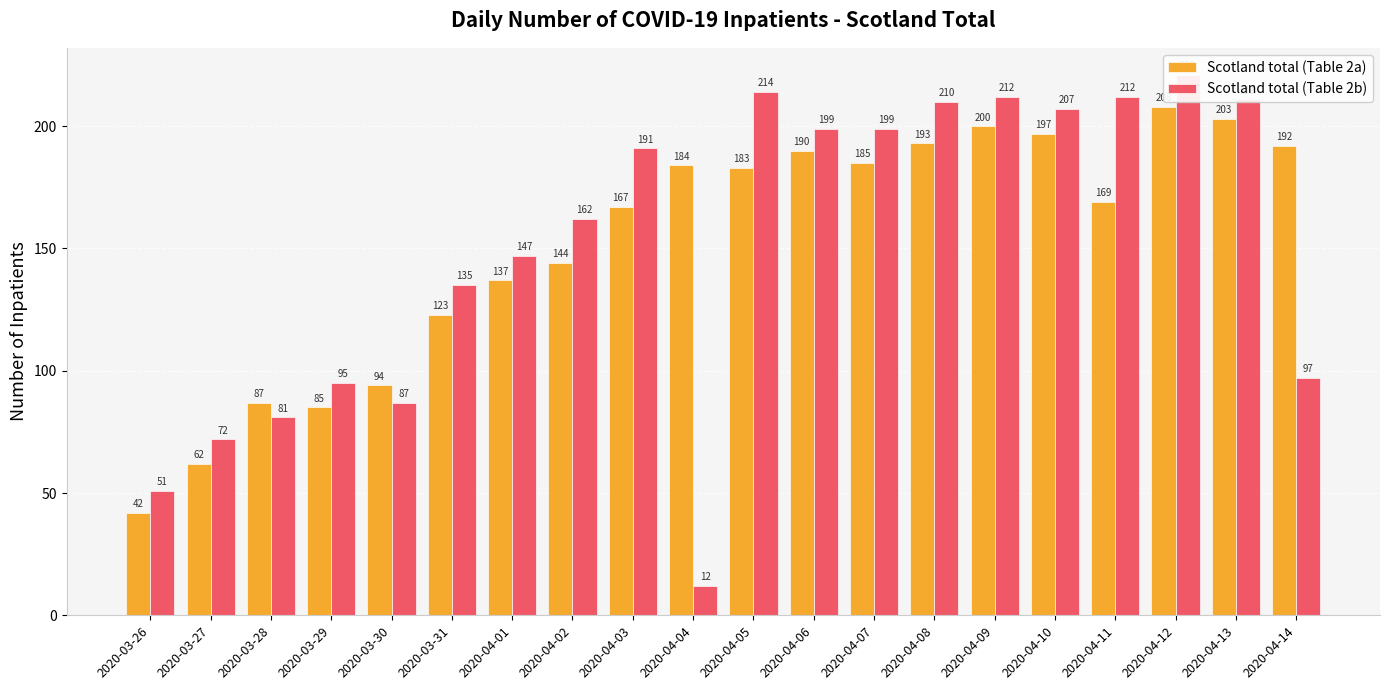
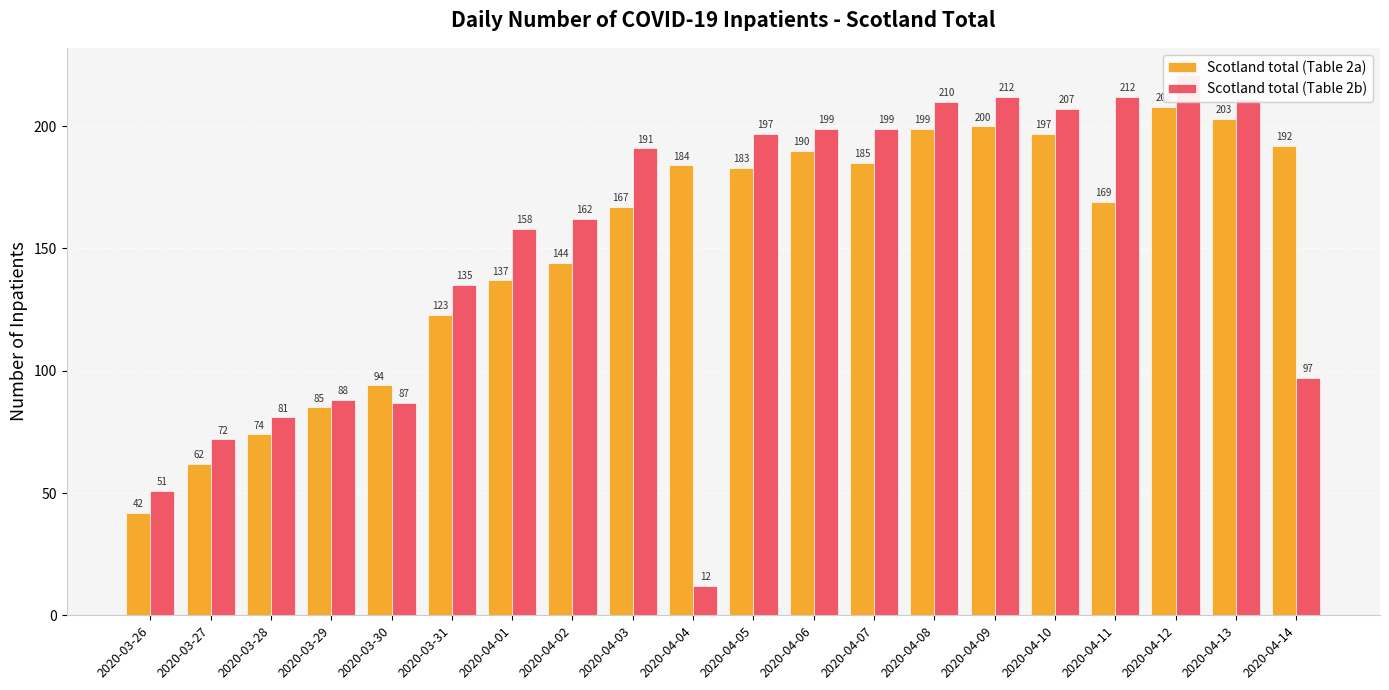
  {
    "Scotland total (Table 2a)": {
      "2020-03-26": 42,
      "2020-03-27": 62,
-     "2020-03-28": 87,
+     "2020-03-28": 74,
      "2020-03-29": 85,
      "2020-03-30": 94,
      "2020-03-31": 123,
      "2020-04-01": 137,
      "2020-04-02": 144,
      "2020-04-03": 167,
      "2020-04-04": 184,
      "2020-04-05": 183,
      "2020-04-06": 190,
      "2020-04-07": 185,
-     "2020-04-08": 193,
+     "2020-04-08": 199,
      "2020-04-09": 200,
      "2020-04-10": 197,
      "2020-04-11": 169,
      "2020-04-13": 203,
      "2020-04-14": 192
    },
    "Scotland total (Table 2b)": {
      "2020-03-26": 51,
      "2020-03-27": 72,
      "2020-03-28": 81,
-     "2020-03-29": 95,
+     "2020-03-29": 88,
      "2020-03-30": 87,
      "2020-03-31": 135,
-     "2020-04-01": 147,
+     "2020-04-01": 158,
      "2020-04-02": 162,
      "2020-04-03": 191,
      "2020-04-04": 12,
-     "2020-04-05": 214,
+     "2020-04-05": 197,
      "2020-04-06": 199,
      "2020-04-07": 199,
      "2020-04-08": 210,
      "2020-04-09": 212,
      "2020-04-10": 207,
      "2020-04-11": 212,
      "2020-04-14": 97
    }
  }
